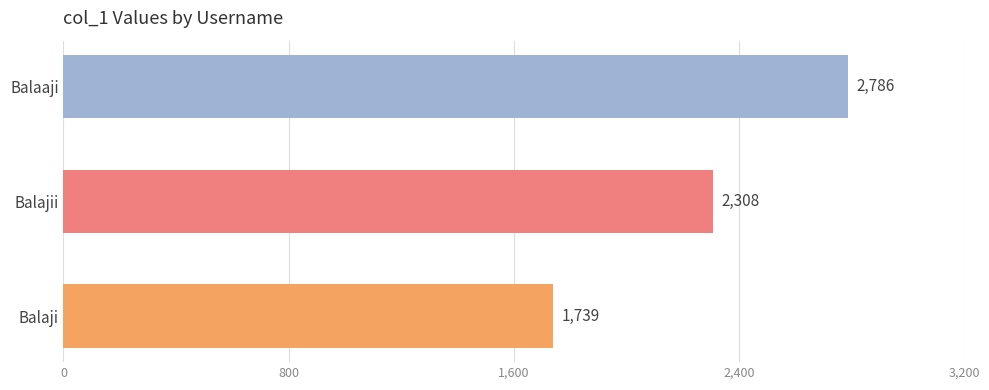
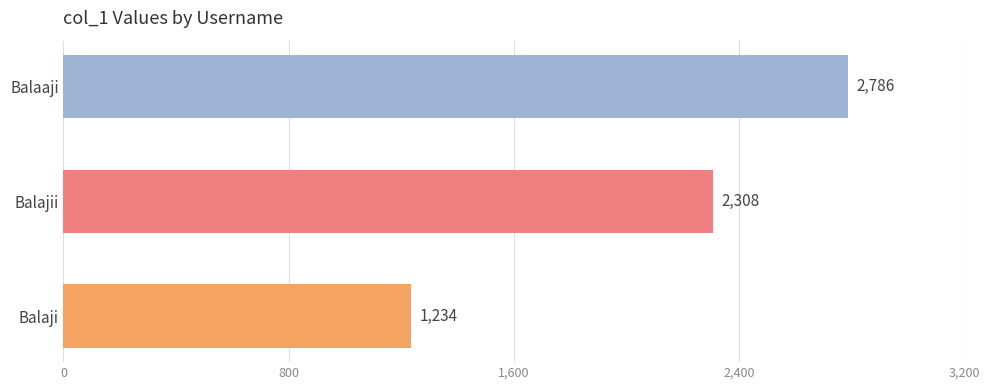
  {
    "Balaaji": "2,786",
    "Balajii": "2,308",
-   "Balaji": "1,739"
+   "Balaji": "1,234"
  }
